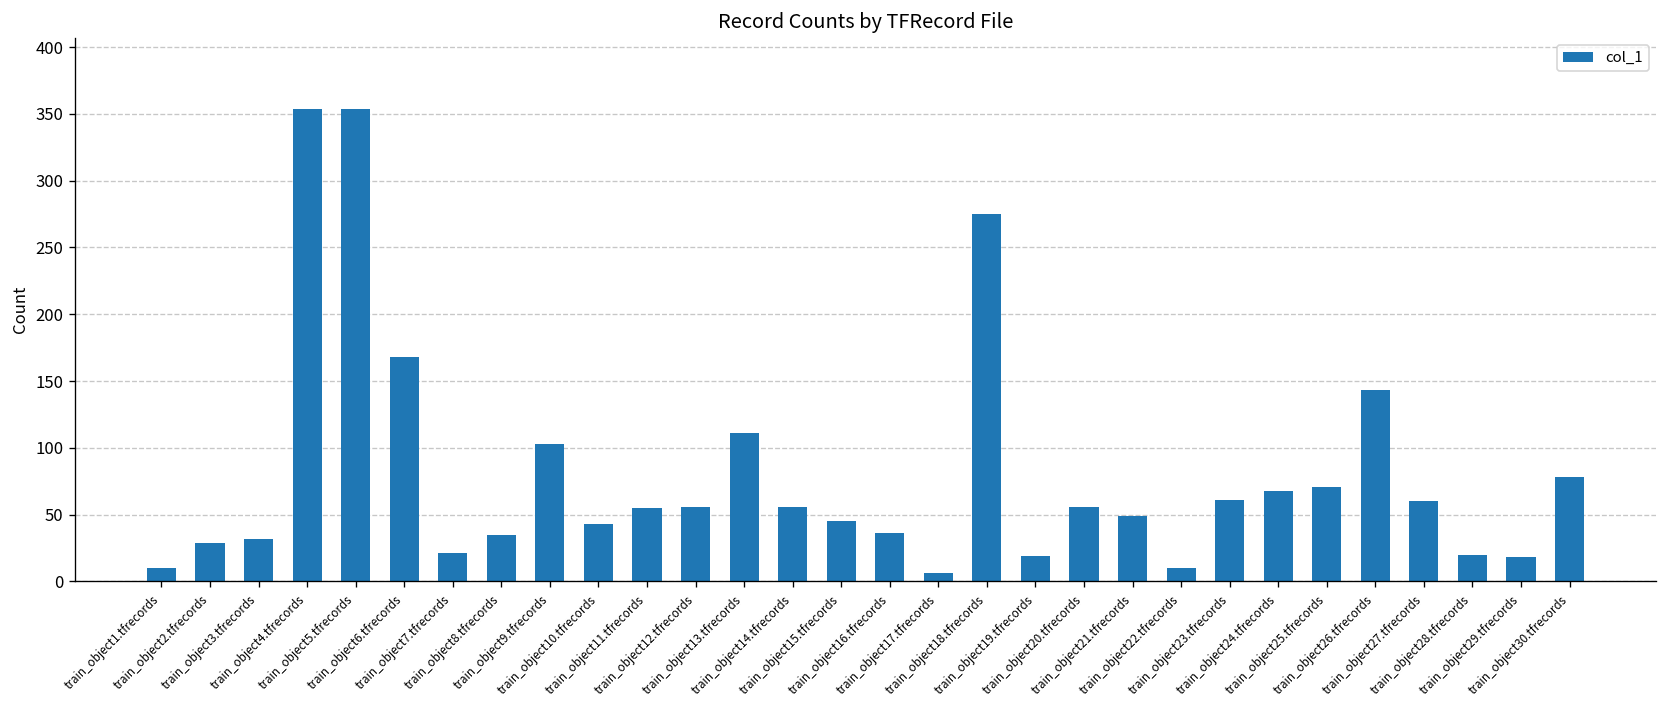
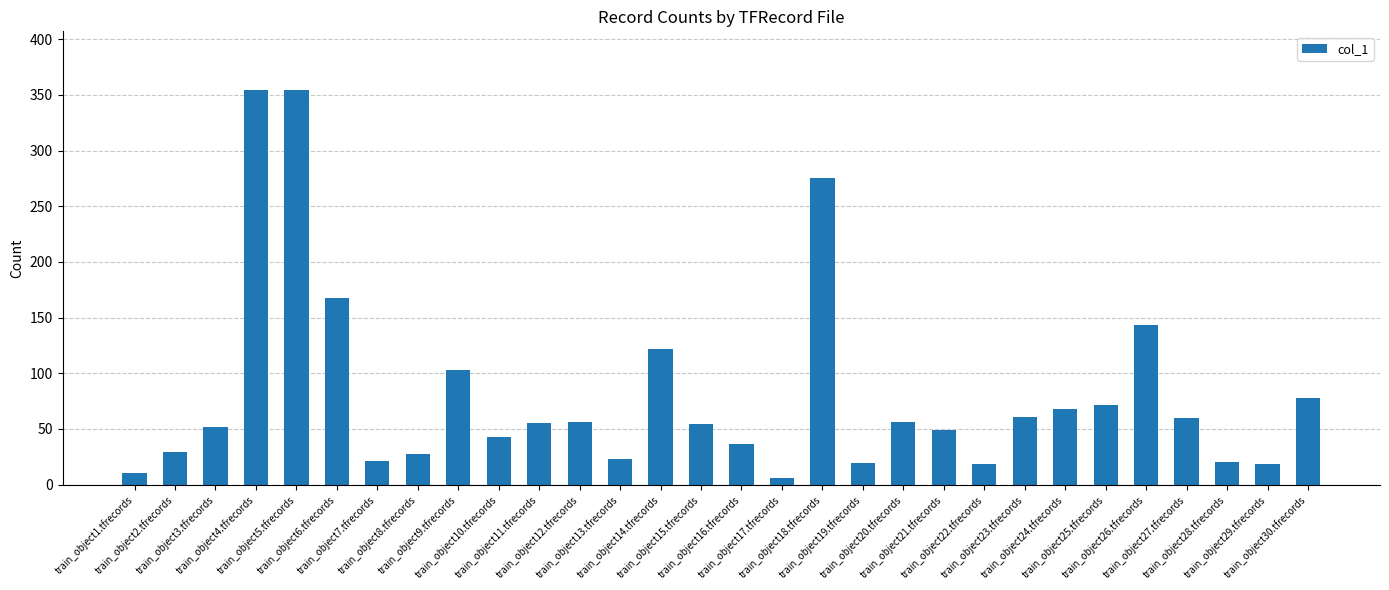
  {
    "train_object1.tfrecords": 10,
    "train_object2.tfrecords": 29,
-   "train_object3.tfrecords": 32,
+   "train_object3.tfrecords": 52,
    "train_object4.tfrecords": 354,
    "train_object5.tfrecords": 354,
    "train_object6.tfrecords": 168,
    "train_object7.tfrecords": 21,
-   "train_object8.tfrecords": 35,
+   "train_object8.tfrecords": 27,
    "train_object9.tfrecords": 103,
    "train_object10.tfrecords": 43,
    "train_object11.tfrecords": 55,
    "train_object12.tfrecords": 56,
-   "train_object13.tfrecords": 111,
-   "train_object14.tfrecords": 56,
-   "train_object15.tfrecords": 45,
+   "train_object13.tfrecords": 23,
+   "train_object14.tfrecords": 122,
+   "train_object15.tfrecords": 54,
    "train_object16.tfrecords": 36,
    "train_object17.tfrecords": 6,
    "train_object18.tfrecords": 275,
    "train_object19.tfrecords": 19,
    "train_object20.tfrecords": 56,
    "train_object21.tfrecords": 49,
-   "train_object22.tfrecords": 10,
+   "train_object22.tfrecords": 18,
    "train_object23.tfrecords": 61,
    "train_object24.tfrecords": 68,
    "train_object25.tfrecords": 71,
    "train_object26.tfrecords": 143,
    "train_object27.tfrecords": 60,
    "train_object28.tfrecords": 20,
    "train_object29.tfrecords": 18,
    "train_object30.tfrecords": 78
  }
